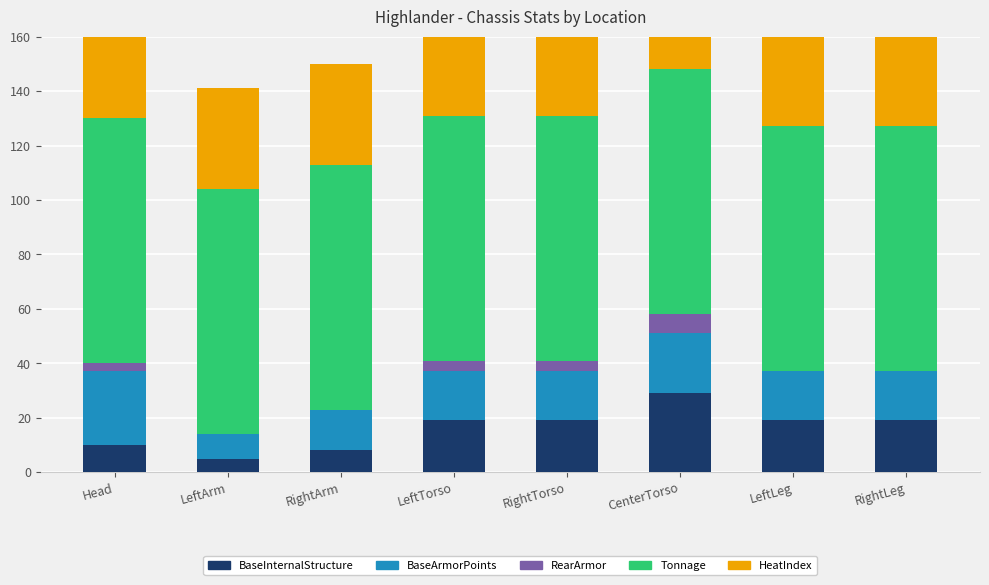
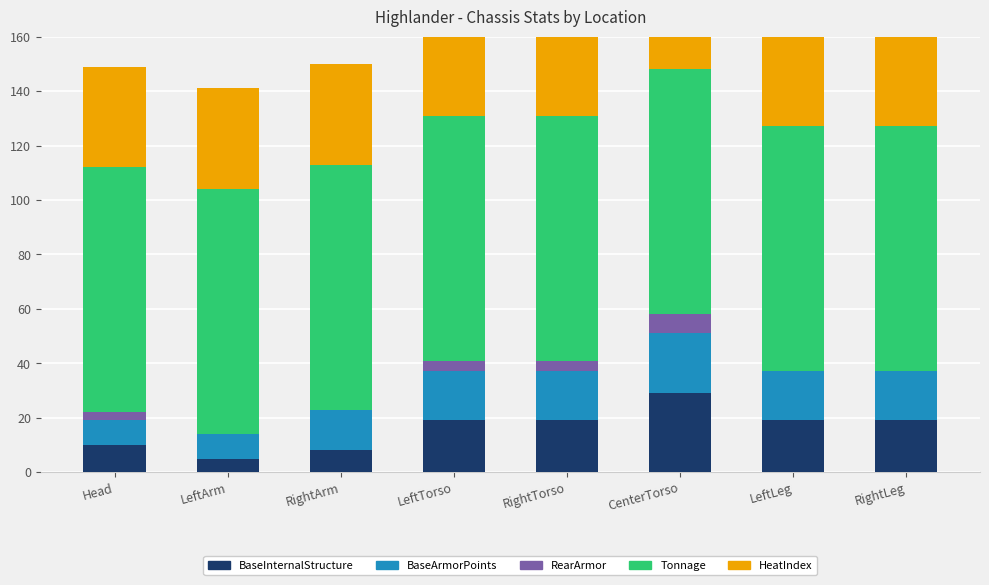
  {
    "BaseInternalStructure": {
      "Head": 10,
      "LeftArm": 5,
      "RightArm": 8,
      "LeftTorso": 19,
      "RightTorso": 19,
      "CenterTorso": 29,
      "LeftLeg": 19,
      "RightLeg": 19
    },
    "BaseArmorPoints": {
-     "Head": 27,
+     "Head": 9,
      "LeftArm": 9,
      "RightArm": 15,
      "LeftTorso": 18,
      "RightTorso": 18,
      "CenterTorso": 22,
      "LeftLeg": 18,
      "RightLeg": 18
    },
    "RearArmor": {
      "Head": 3,
      "LeftArm": 0,
      "RightArm": 0,
      "LeftTorso": 4,
      "RightTorso": 4,
      "CenterTorso": 7,
      "LeftLeg": 0,
      "RightLeg": 0
    },
    "Tonnage": {
      "Head": 90,
      "LeftArm": 90,
      "RightArm": 90,
      "LeftTorso": 90,
      "RightTorso": 90,
      "CenterTorso": 90,
      "LeftLeg": 90,
      "RightLeg": 90
    },
    "HeatIndex": {
      "LeftArm": 37,
      "RightArm": 37
    }
  }
